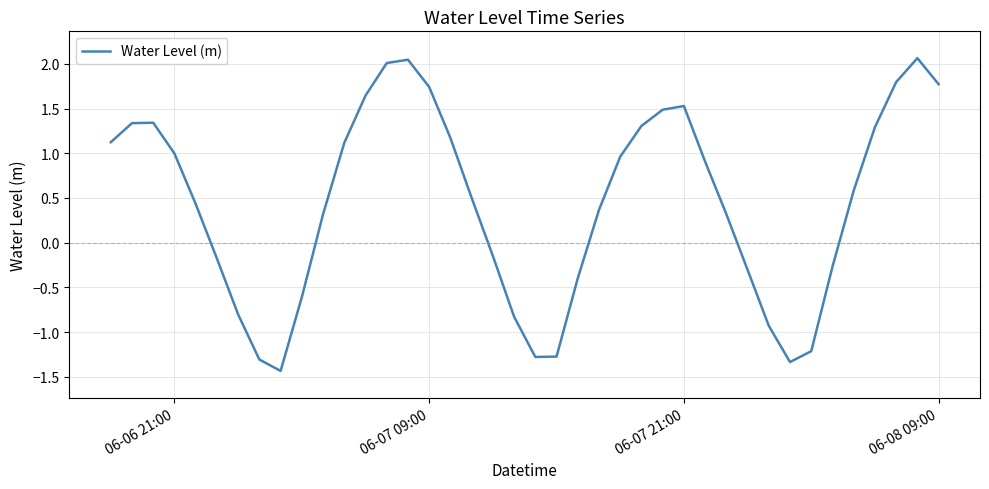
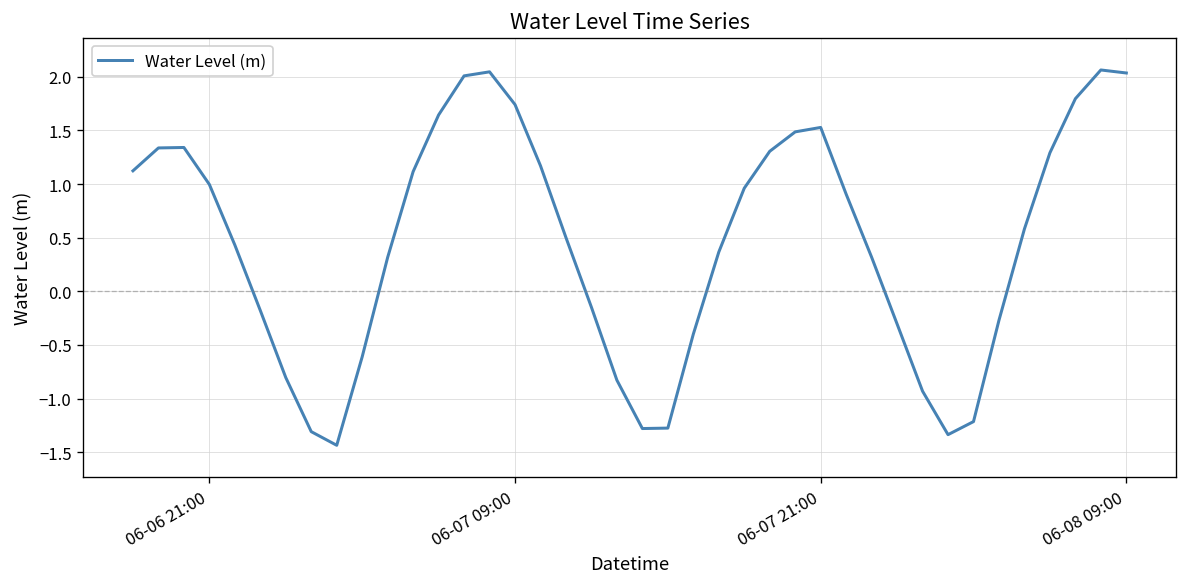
  {
    "06-06 21:00": 1.0,
    "06-07 09:00": 1.7,
    "06-07 21:00": 1.5,
-   "06-08 09:00": 1.8
+   "06-08 09:00": 2.0
  }
